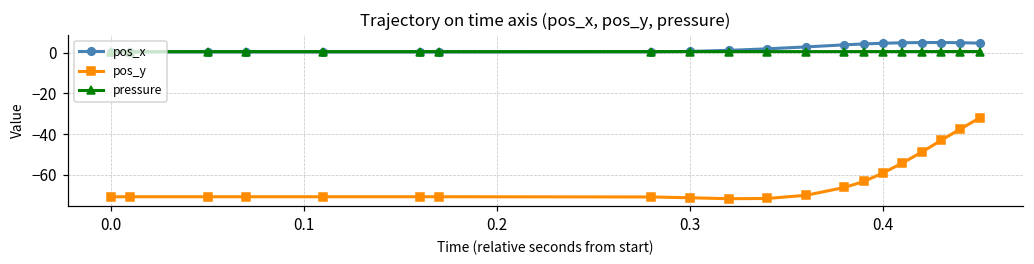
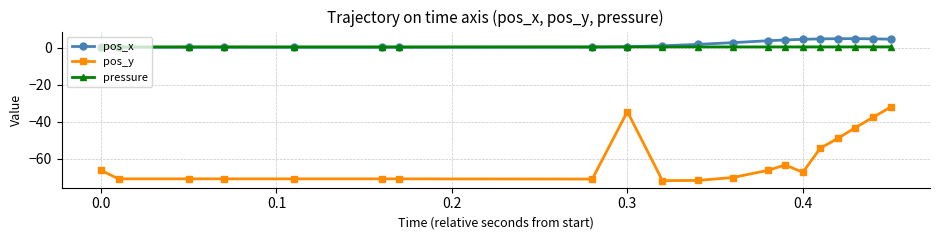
  {
    "pos_x": {
      "0.4": 5
    },
    "pos_y": {
-     "0.0": -71,
-     "0.3": -71,
-     "0.4": -59
+     "0.0": -66,
+     "0.3": -34,
+     "0.4": -67
    },
    "pressure": {
      "0.4": 1
    }
  }
